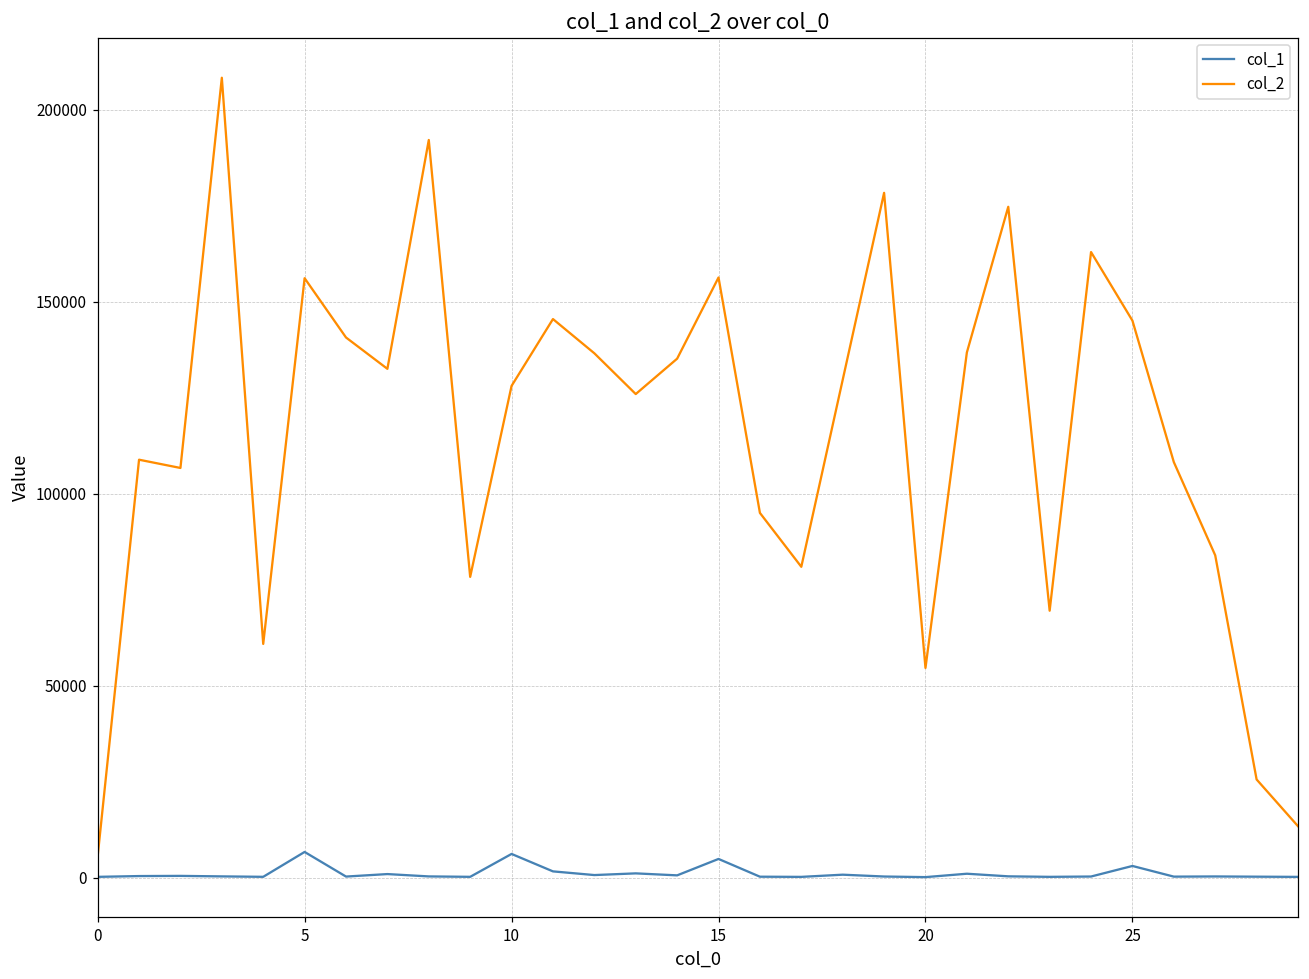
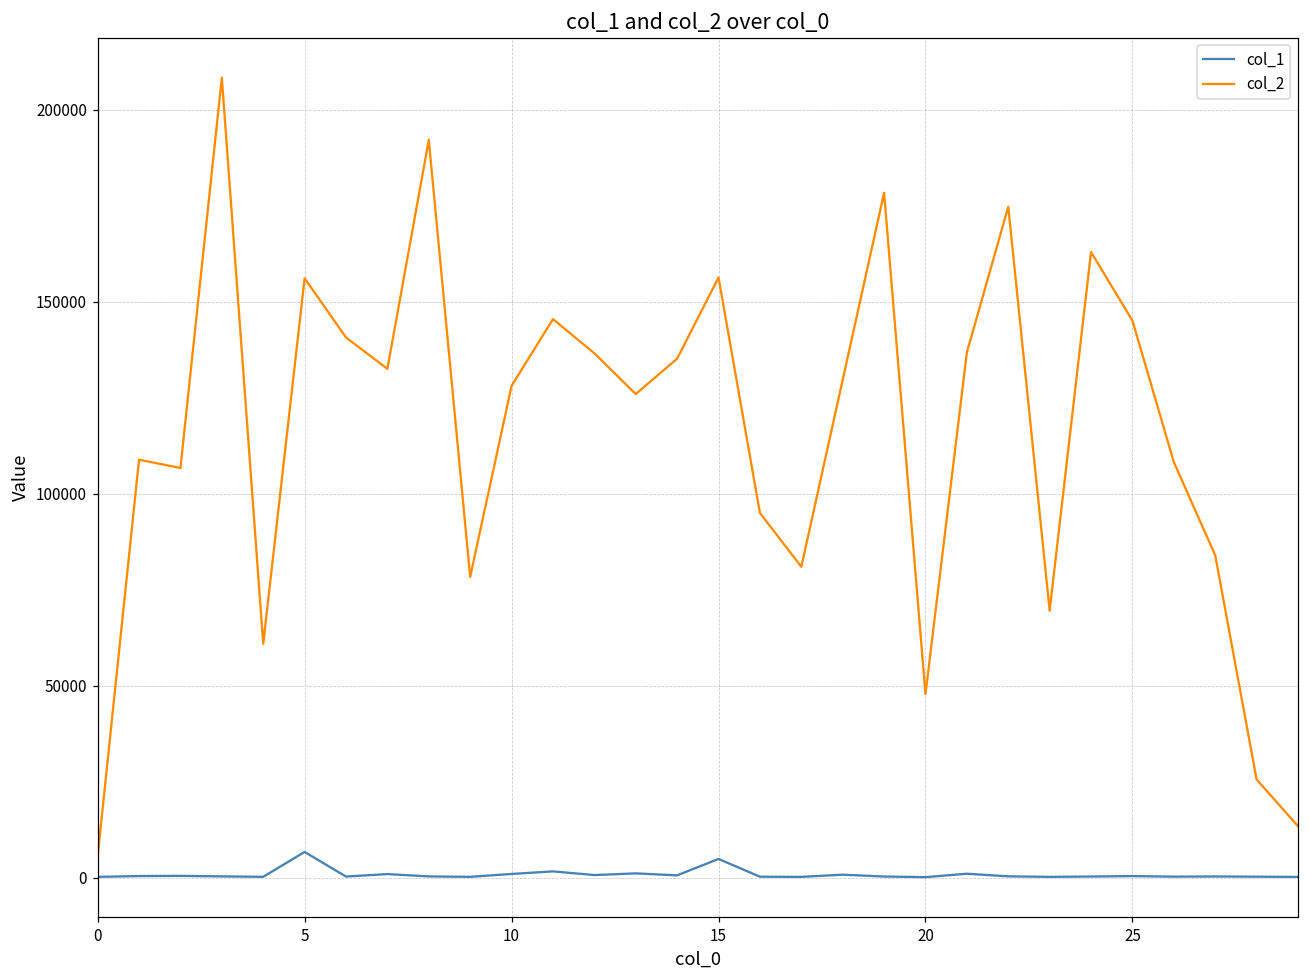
  {
    "col_1": {
      "0": 0,
      "5": 7000,
-     "10": 6000,
+     "10": 1000,
      "15": 5000,
      "20": 0,
-     "25": 3000
+     "25": 0
    },
    "col_2": {
      "0": 6000,
      "5": 156000,
      "10": 128000,
      "15": 156000,
-     "20": 55000,
+     "20": 48000,
      "25": 145000
    }
  }
